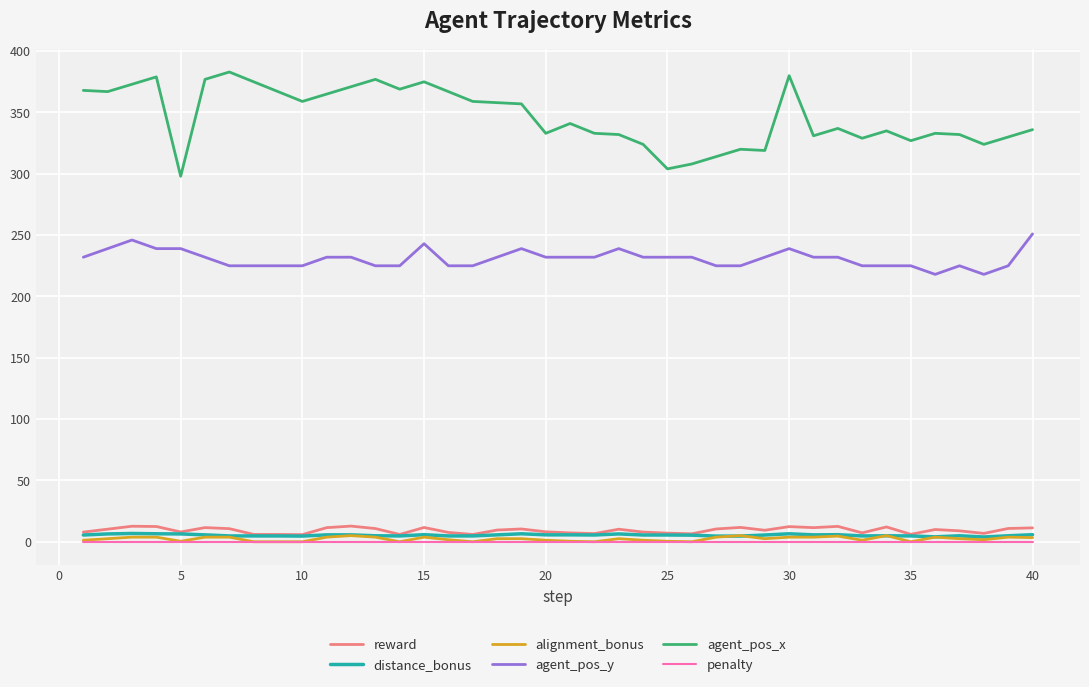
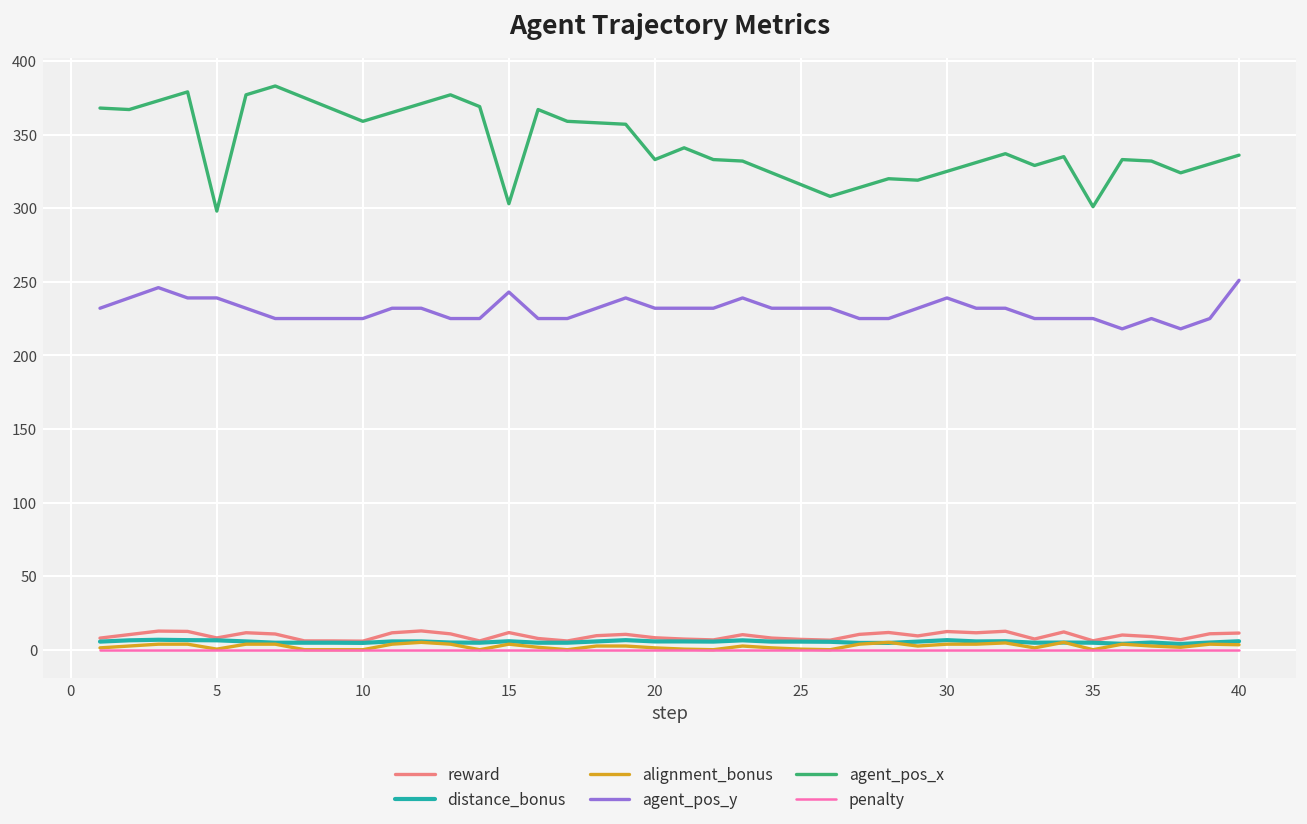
  {
    "distance_bonus": {
      "20": 6,
      "30": 7,
      "40": 6
    },
    "alignment_bonus": {
      "30": 4,
      "40": 3
    },
    "agent_pos_y": {
      "5": 239,
      "10": 225,
      "15": 243,
      "20": 232,
      "25": 232,
      "30": 239,
      "35": 225,
      "40": 251
    },
    "agent_pos_x": {
      "5": 298,
      "10": 359,
-     "15": 375,
+     "15": 303,
      "20": 333,
-     "25": 304,
-     "30": 380,
-     "35": 327,
+     "25": 316,
+     "30": 325,
+     "35": 301,
      "40": 336
    }
  }
